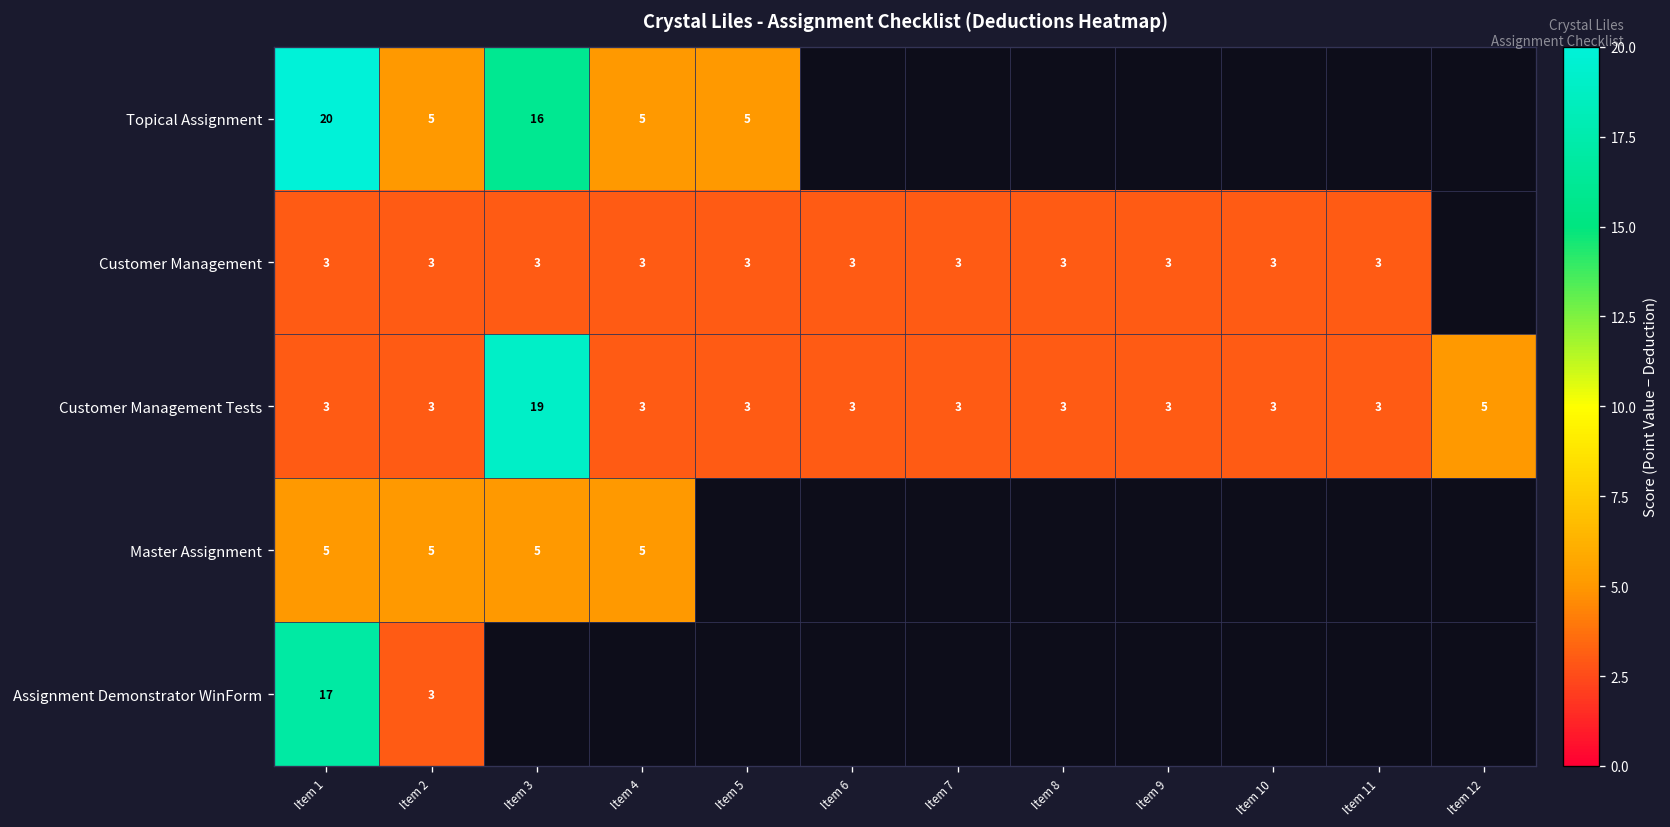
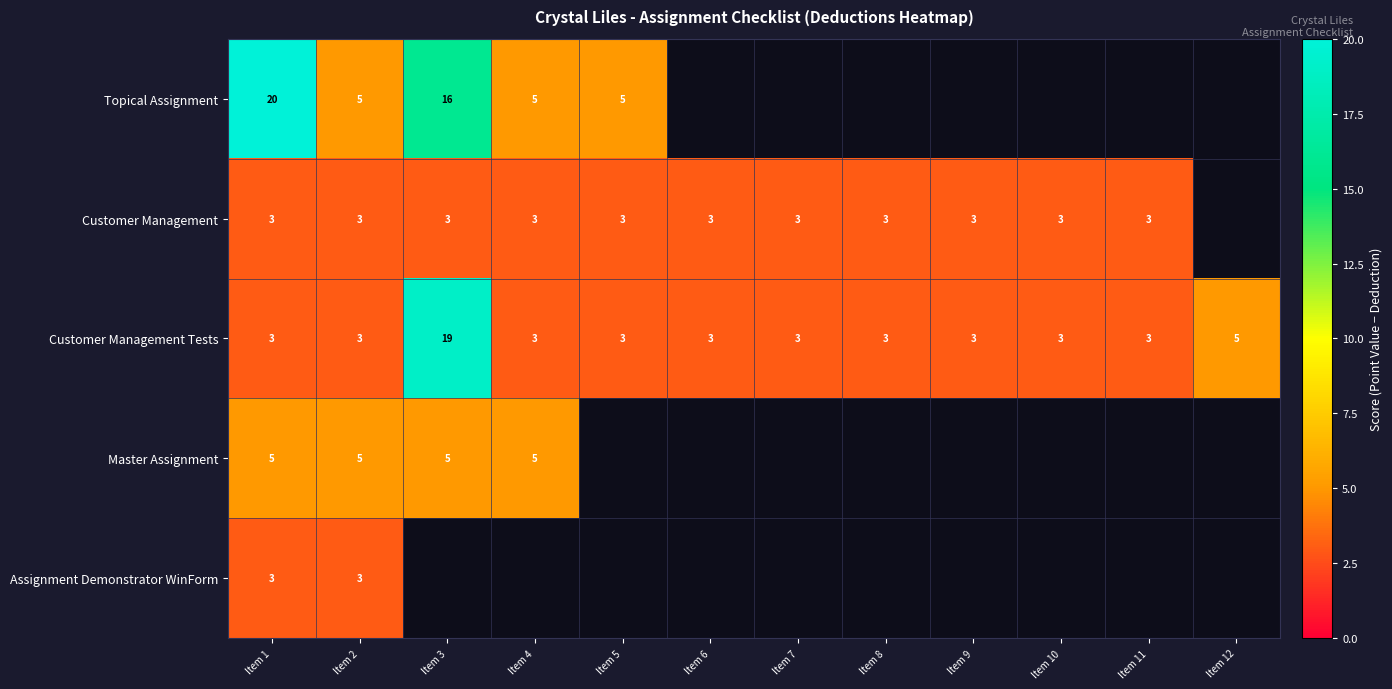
  {
    "Topical Assignment": {
      "Item 1": 20,
      "Item 2": 5,
      "Item 3": 16,
      "Item 4": 5,
      "Item 5": 5
    },
    "Customer Management": {
      "Item 1": 3,
      "Item 2": 3,
      "Item 3": 3,
      "Item 4": 3,
      "Item 5": 3,
      "Item 6": 3,
      "Item 7": 3,
      "Item 8": 3,
      "Item 9": 3,
      "Item 10": 3,
      "Item 11": 3
    },
    "Customer Management Tests": {
      "Item 1": 3,
      "Item 2": 3,
      "Item 3": 19,
      "Item 4": 3,
      "Item 5": 3,
      "Item 6": 3,
      "Item 7": 3,
      "Item 8": 3,
      "Item 9": 3,
      "Item 10": 3,
      "Item 11": 3,
      "Item 12": 5
    },
    "Master Assignment": {
      "Item 1": 5,
      "Item 2": 5,
      "Item 3": 5,
      "Item 4": 5
    },
    "Assignment Demonstrator WinForm": {
-     "Item 1": 17,
+     "Item 1": 3,
      "Item 2": 3
    }
  }
